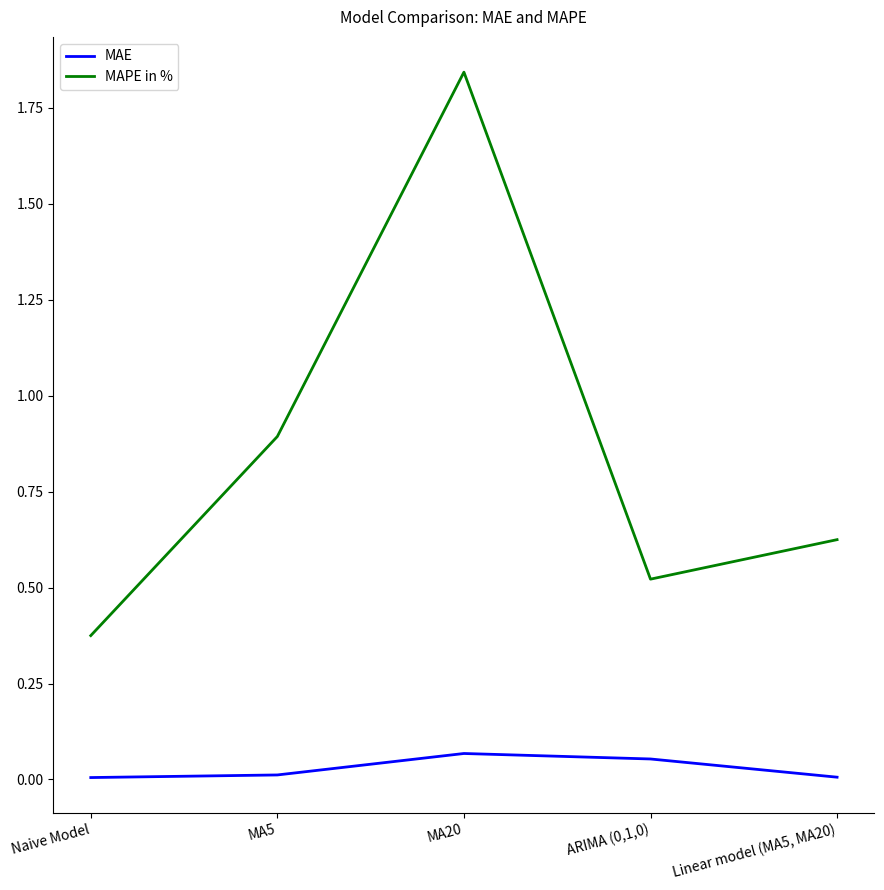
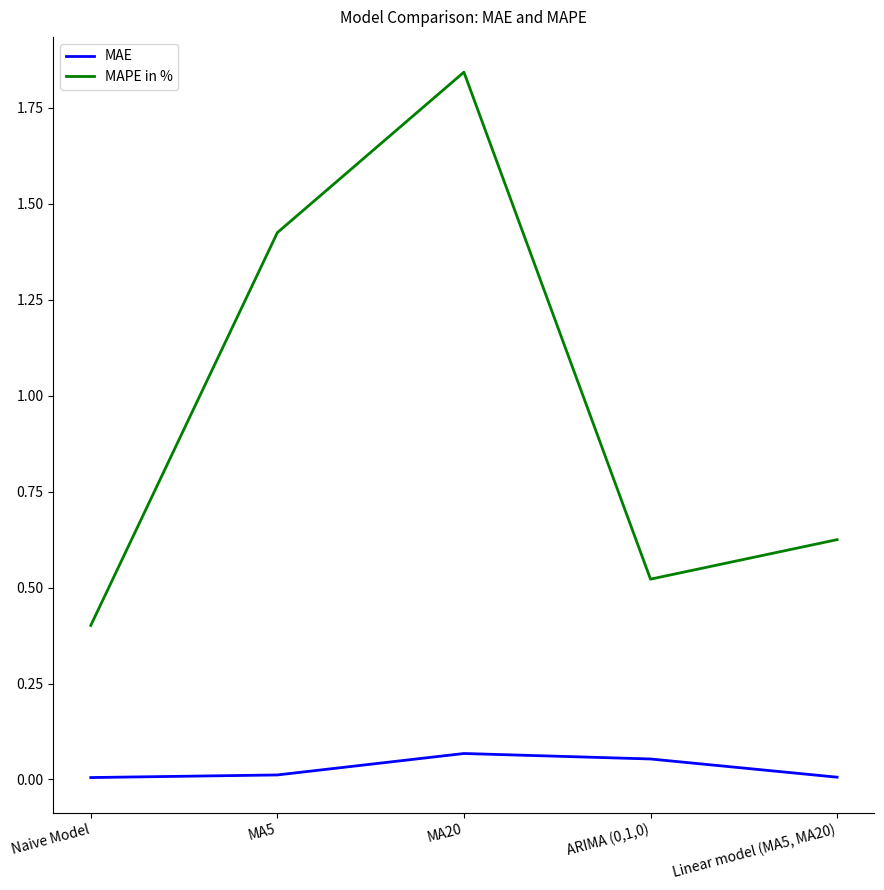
  {
    "MAE": {
      "Naive Model": 0.00,
      "MA5": 0.01,
      "MA20": 0.07,
      "ARIMA (0,1,0)": 0.05,
      "Linear model (MA5, MA20)": 0.01
    },
    "MAPE in %": {
-     "Naive Model": 0.37,
-     "MA5": 0.89,
+     "Naive Model": 0.40,
+     "MA5": 1.43,
      "MA20": 1.84,
      "ARIMA (0,1,0)": 0.52,
      "Linear model (MA5, MA20)": 0.62
    }
  }
